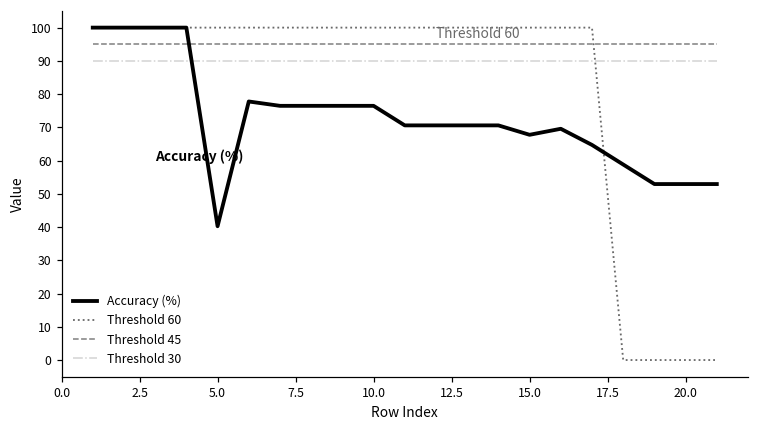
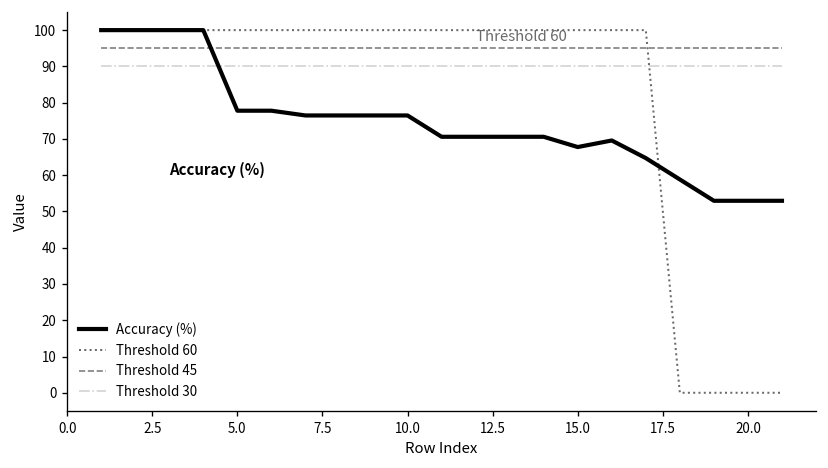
  {
    "Accuracy (%)": {
-     "5.0": 40,
+     "5.0": 78,
      "10.0": 76,
      "15.0": 68,
      "20.0": 53
    },
    "Threshold 30": {
      "5.0": 90,
      "10.0": 90,
      "15.0": 90,
      "20.0": 90
    }
  }
